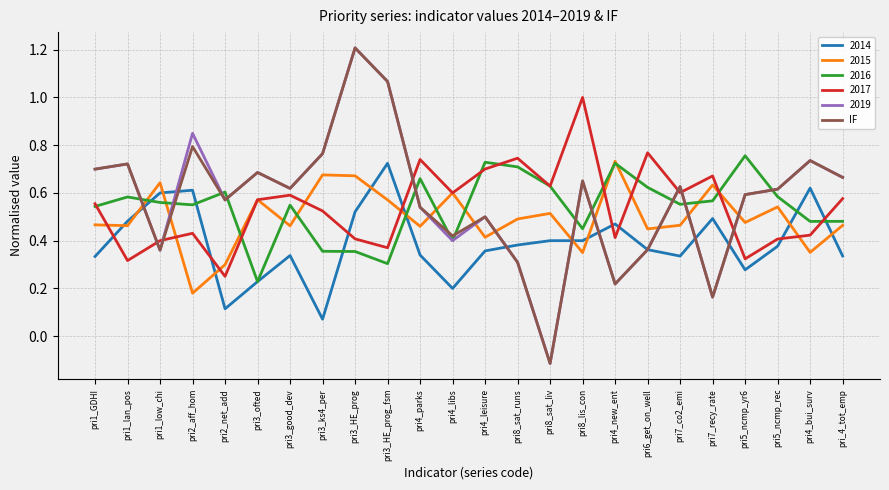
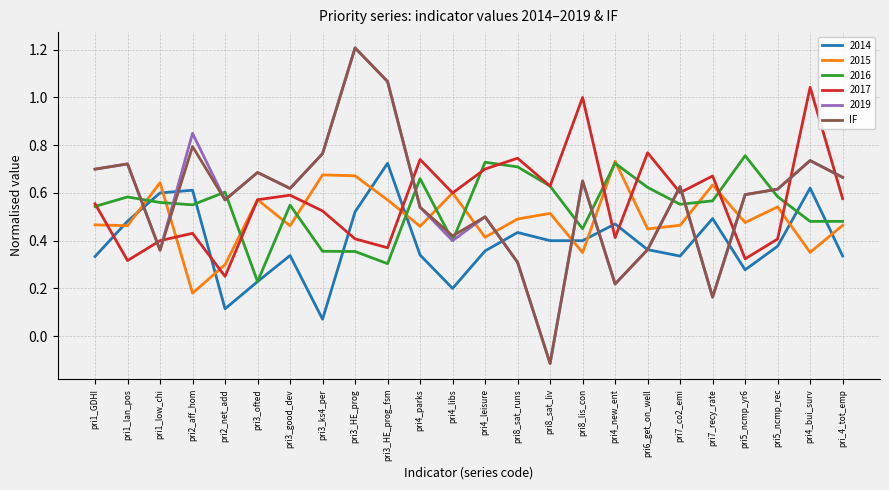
  {
    "2014": {
      "pri1_GDHI": 0.33,
      "pri1_lan_pos": 0.48,
      "pri1_low_chi": 0.60,
      "pri2_aff_hom": 0.61,
      "pri2_net_add": 0.11,
      "pri3_good_dev": 0.34,
      "pri3_ks4_per": 0.07,
      "pri3_HE_prog": 0.52,
      "pri3_HE_prog_fsm": 0.72,
      "pri4_parks": 0.34,
      "pri4_libs": 0.20,
      "pri4_leisure": 0.36,
-     "pri8_sat_runs": 0.38,
+     "pri8_sat_runs": 0.43,
      "pri8_sat_liv": 0.40,
      "pri8_lis_con": 0.40,
      "pri4_new_ent": 0.47,
      "pri7_co2_emi": 0.34,
      "pri7_recy_rate": 0.49,
      "pri5_ncmp_yr6": 0.28,
      "pri5_ncmp_rec": 0.38,
      "pri4_bui_surv": 0.62,
      "pri_4_tot_emp": 0.34
    },
    "2015": {
      "pri1_GDHI": 0.47,
      "pri1_lan_pos": 0.46,
      "pri1_low_chi": 0.64,
      "pri2_aff_hom": 0.18,
      "pri2_net_add": 0.30,
      "pri3_good_dev": 0.46,
      "pri3_ks4_per": 0.68,
      "pri3_HE_prog": 0.67,
      "pri3_HE_prog_fsm": 0.57,
      "pri4_parks": 0.46,
      "pri4_leisure": 0.41,
      "pri8_sat_runs": 0.49,
      "pri8_sat_liv": 0.51,
      "pri8_lis_con": 0.35,
      "pri6_get_on_well": 0.45,
      "pri7_co2_emi": 0.46,
      "pri7_recy_rate": 0.63,
      "pri5_ncmp_yr6": 0.48,
      "pri5_ncmp_rec": 0.54,
      "pri4_bui_surv": 0.35,
      "pri_4_tot_emp": 0.46
    },
    "2016": {
      "pri1_GDHI": 0.54,
      "pri1_lan_pos": 0.58,
      "pri1_low_chi": 0.56,
      "pri2_aff_hom": 0.55,
      "pri2_net_add": 0.60,
      "pri3_good_dev": 0.55,
      "pri3_ks4_per": 0.36,
      "pri3_HE_prog": 0.35,
      "pri3_HE_prog_fsm": 0.30,
      "pri4_parks": 0.66,
      "pri4_leisure": 0.73,
      "pri8_sat_runs": 0.71,
      "pri8_lis_con": 0.45,
      "pri6_get_on_well": 0.62,
      "pri7_co2_emi": 0.55,
      "pri7_recy_rate": 0.57,
      "pri5_ncmp_yr6": 0.76,
      "pri5_ncmp_rec": 0.58,
      "pri4_bui_surv": 0.48,
      "pri_4_tot_emp": 0.48
    },
    "2017": {
      "pri1_GDHI": 0.55,
      "pri1_lan_pos": 0.32,
      "pri1_low_chi": 0.40,
      "pri2_aff_hom": 0.43,
      "pri2_net_add": 0.25,
      "pri3_good_dev": 0.59,
      "pri3_ks4_per": 0.52,
      "pri3_HE_prog": 0.41,
      "pri3_HE_prog_fsm": 0.37,
      "pri4_parks": 0.74,
      "pri4_leisure": 0.70,
      "pri8_sat_runs": 0.75,
      "pri8_lis_con": 1.00,
      "pri4_new_ent": 0.41,
      "pri6_get_on_well": 0.77,
      "pri7_co2_emi": 0.60,
      "pri7_recy_rate": 0.67,
      "pri5_ncmp_yr6": 0.32,
      "pri5_ncmp_rec": 0.41,
-     "pri4_bui_surv": 0.42,
+     "pri4_bui_surv": 1.04,
      "pri_4_tot_emp": 0.58
    },
    "2019": {
      "pri2_aff_hom": 0.85
    },
    "IF": {
      "pri2_aff_hom": 0.79,
      "pri4_libs": 0.42
    }
  }
